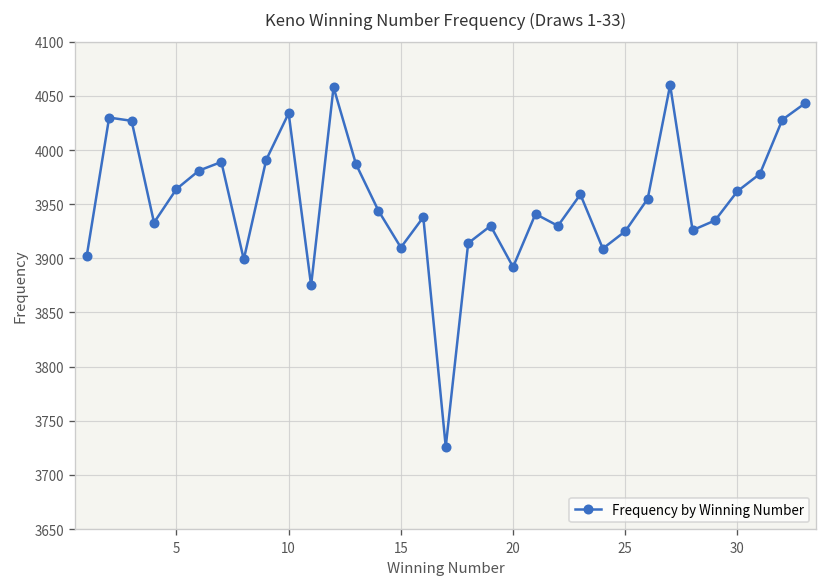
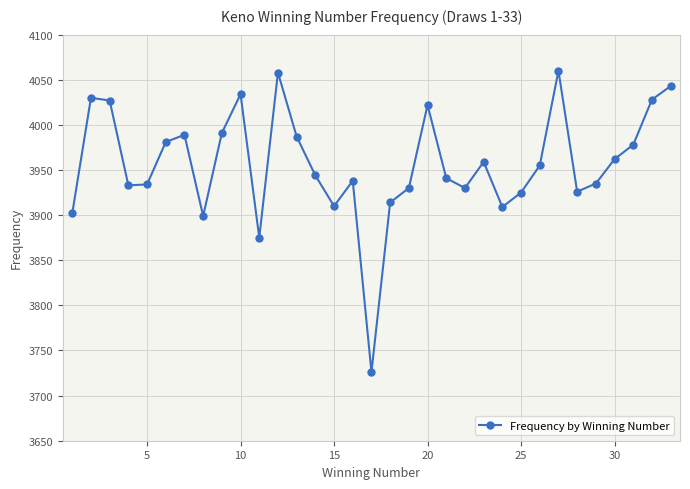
  {
-   "5": 3960,
+   "5": 3930,
    "10": 4030,
    "15": 3910,
-   "20": 3890,
+   "20": 4020,
    "25": 3930,
    "30": 3960
  }
